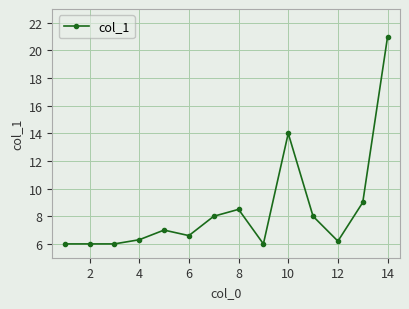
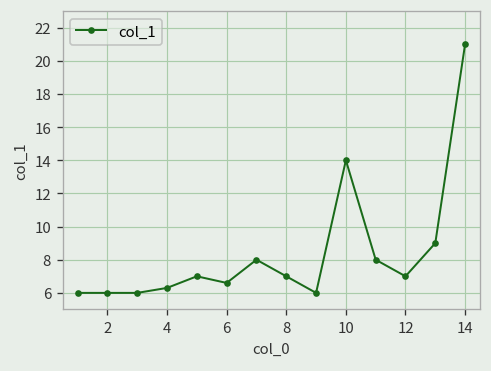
  {
    "2": 6.0,
    "4": 6.3,
    "6": 6.6,
-   "8": 8.5,
+   "8": 7.0,
    "10": 14.0,
-   "12": 6.2,
+   "12": 7.0,
    "14": 21.0
  }
